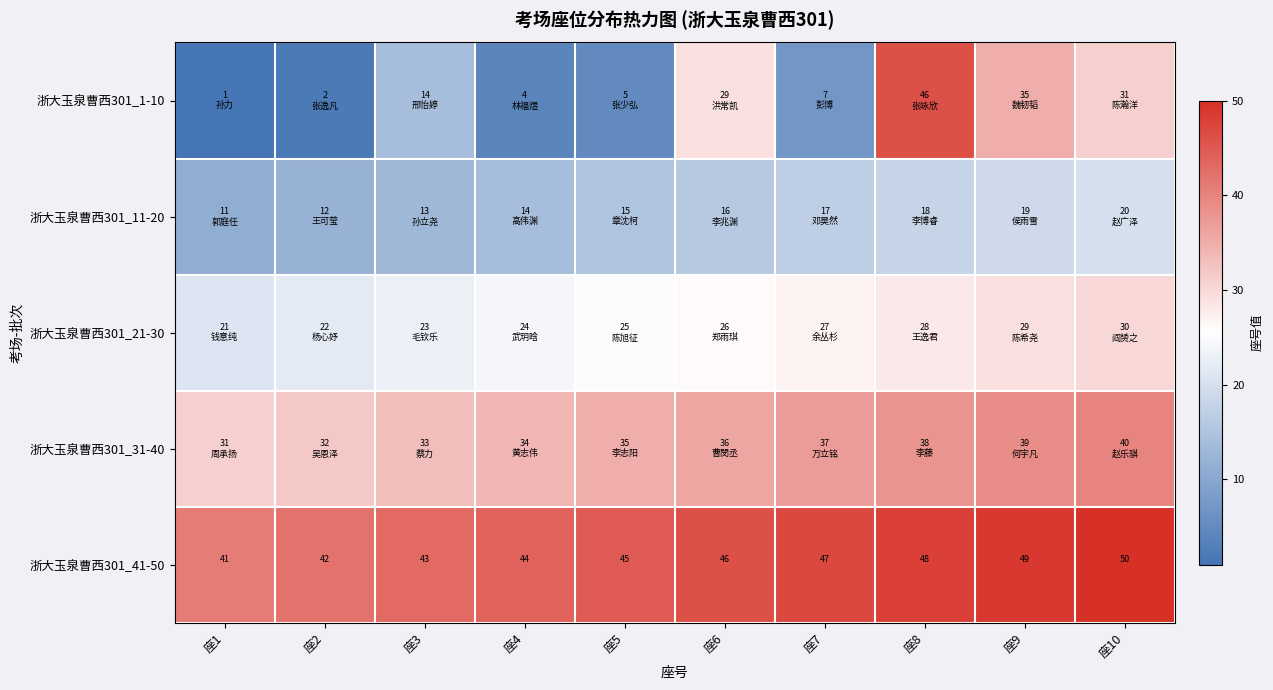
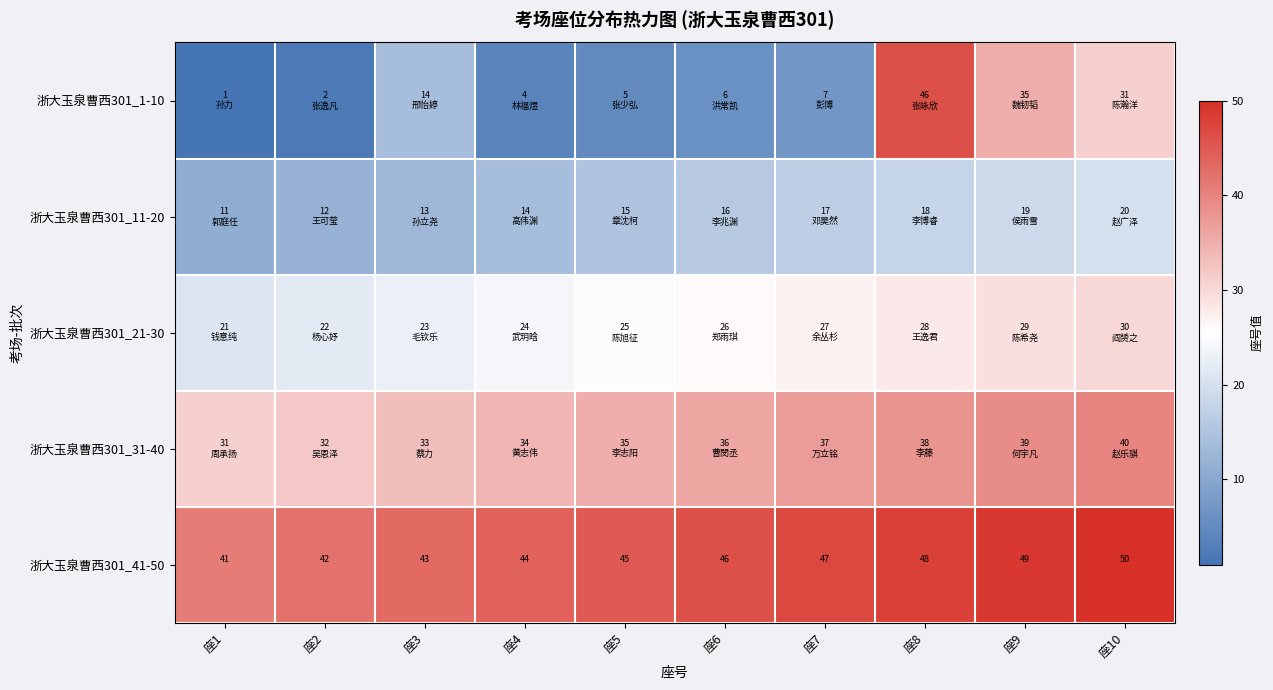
  {
    "浙大玉泉曹西301_1-10": {
      "座1": 1,
      "座2": 2,
      "座3": 14,
      "座4": 4,
      "座5": 5,
-     "座6": 29,
+     "座6": 6,
      "座7": 7,
      "座8": 46,
      "座9": 35,
      "座10": 31
    },
    "浙大玉泉曹西301_11-20": {
      "座1": 11,
      "座2": 12,
      "座3": 13,
      "座4": 14,
      "座5": 15,
      "座6": 16,
      "座7": 17,
      "座8": 18,
      "座9": 19,
      "座10": 20
    },
    "浙大玉泉曹西301_21-30": {
      "座1": 21,
      "座2": 22,
      "座3": 23,
      "座4": 24,
      "座5": 25,
      "座6": 26,
      "座7": 27,
      "座8": 28,
      "座9": 29,
      "座10": 30
    },
    "浙大玉泉曹西301_31-40": {
      "座1": 31,
      "座2": 32,
      "座3": 33,
      "座4": 34,
      "座5": 35,
      "座6": 36,
      "座7": 37,
      "座8": 38,
      "座9": 39,
      "座10": 40
    },
    "浙大玉泉曹西301_41-50": {
      "座1": 41,
      "座2": 42,
      "座3": 43,
      "座4": 44,
      "座5": 45,
      "座6": 46,
      "座7": 47,
      "座8": 48,
      "座9": 49,
      "座10": 50
    }
  }
